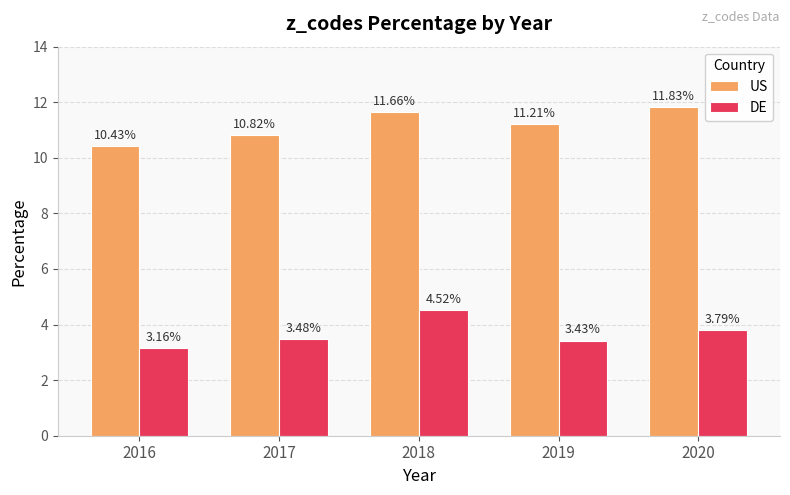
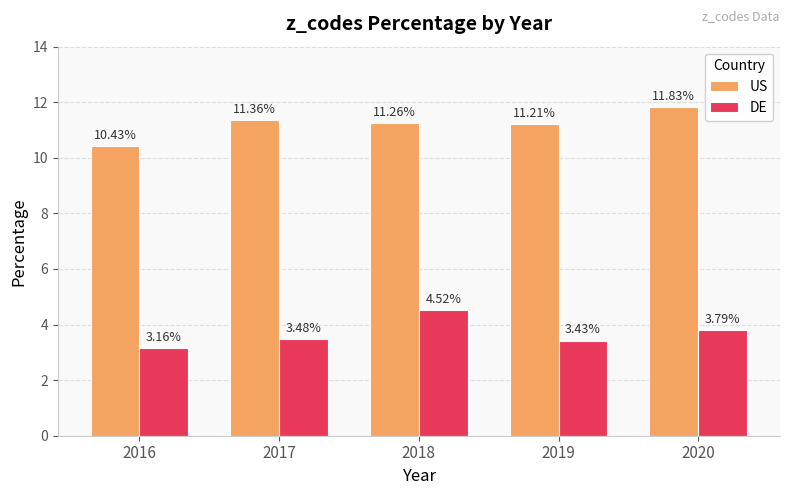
  {
    "US": {
      "2016": "10.43%",
-     "2017": "10.82%",
-     "2018": "11.66%",
+     "2017": "11.36%",
+     "2018": "11.26%",
      "2019": "11.21%",
      "2020": "11.83%"
    },
    "DE": {
      "2016": "3.16%",
      "2017": "3.48%",
      "2018": "4.52%",
      "2019": "3.43%",
      "2020": "3.79%"
    }
  }
